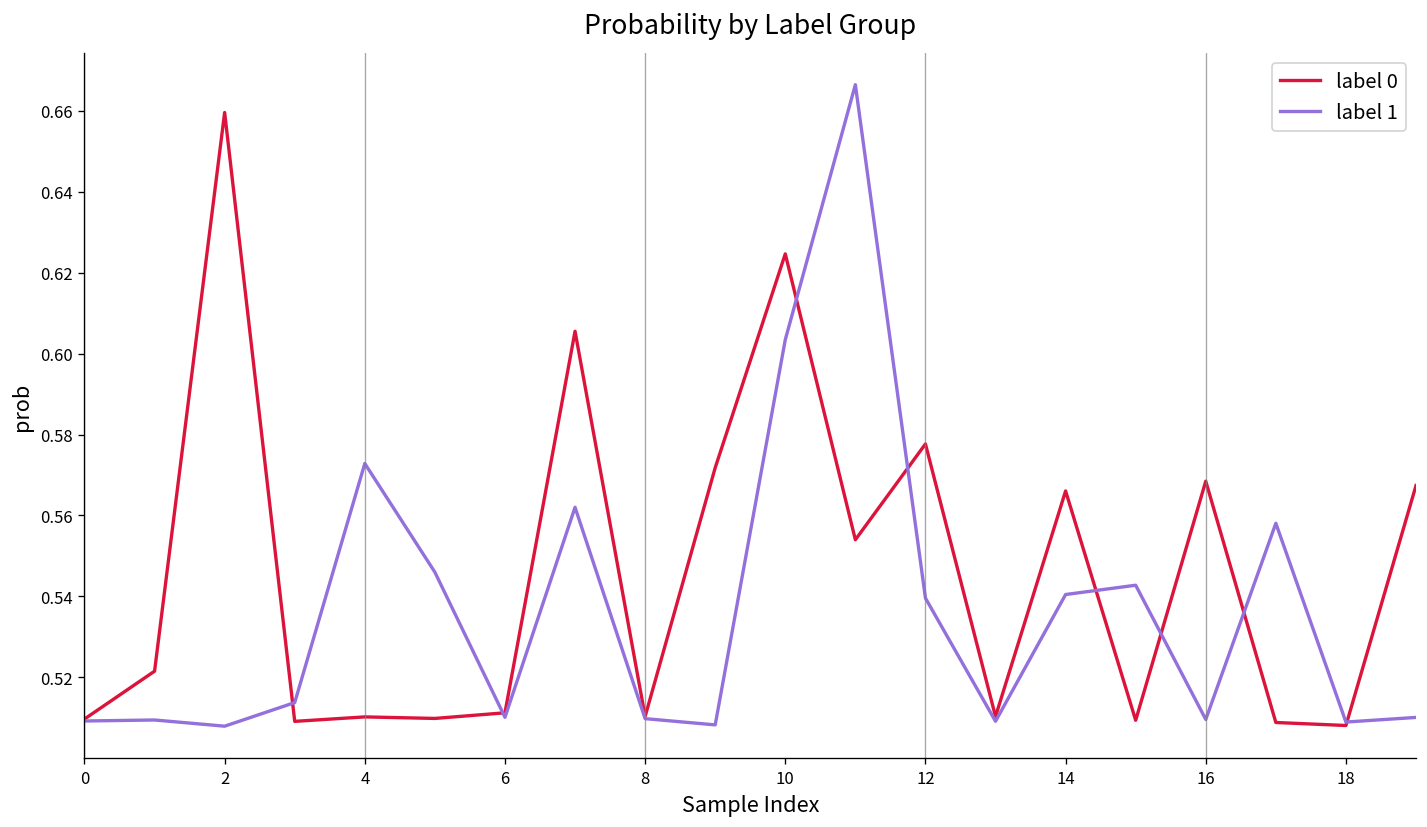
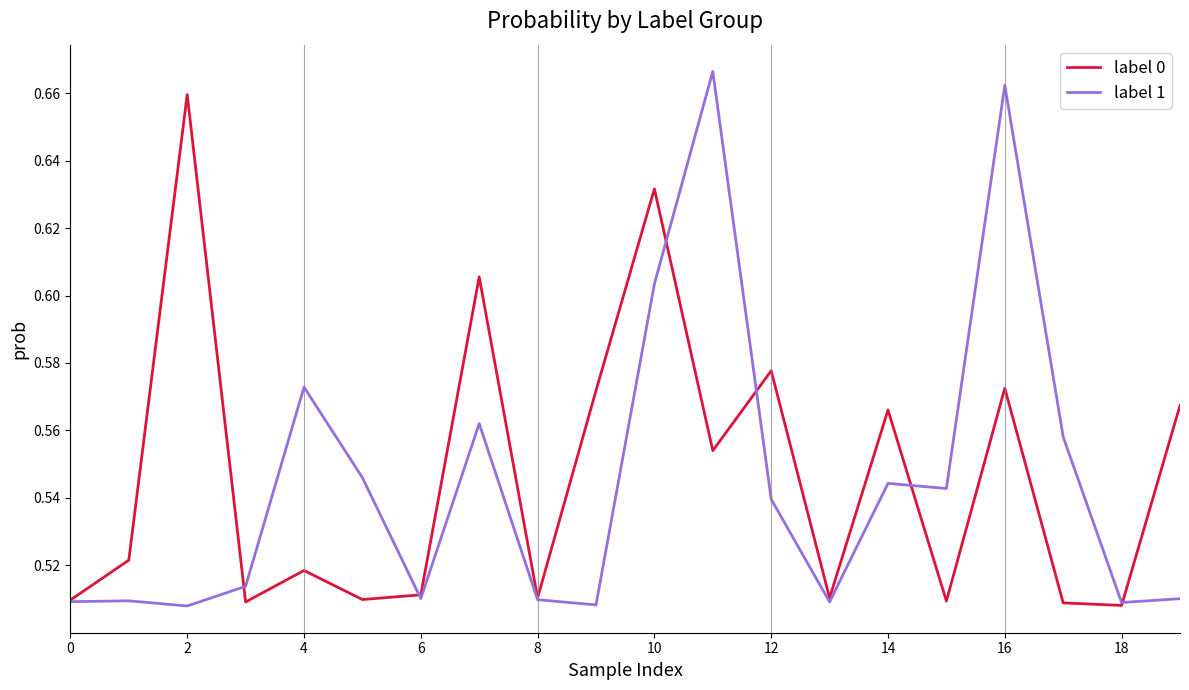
  {
    "label 0": {
      "2": 0.660,
-     "4": 0.510,
+     "4": 0.518,
      "6": 0.511,
-     "10": 0.625,
+     "10": 0.632,
      "12": 0.578,
      "14": 0.566,
-     "16": 0.568,
+     "16": 0.573,
      "18": 0.508
    },
    "label 1": {
      "2": 0.508,
      "4": 0.573,
      "6": 0.510,
      "10": 0.603,
      "12": 0.540,
-     "14": 0.540,
-     "16": 0.510,
+     "14": 0.544,
+     "16": 0.662,
      "18": 0.509
    }
  }
